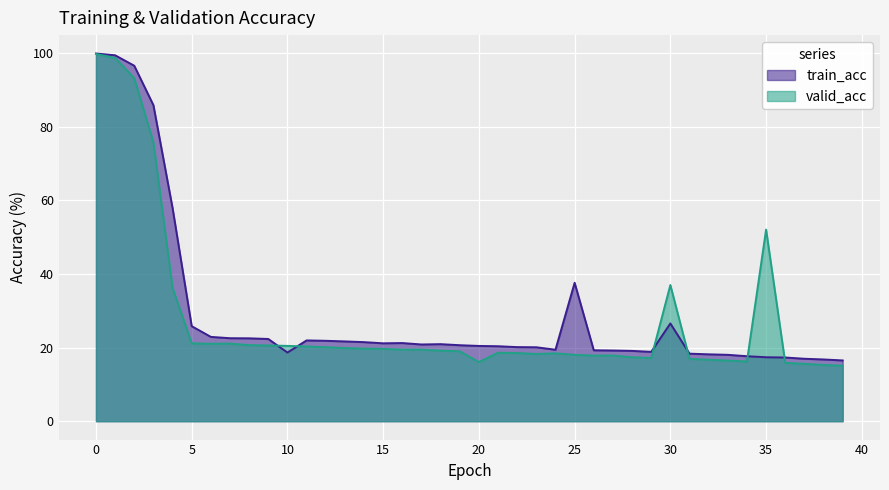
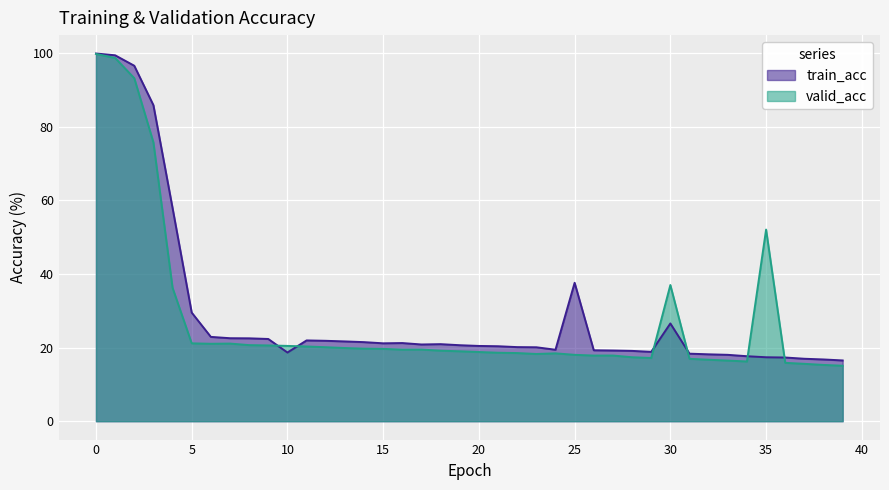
  {
    "train_acc": {
-     "5": 26,
+     "5": 30,
      "10": 19,
      "15": 21,
      "20": 20,
      "25": 38,
      "30": 27,
      "35": 17
    },
    "valid_acc": {
      "5": 21,
      "10": 20,
      "15": 20,
-     "20": 16,
+     "20": 19,
      "25": 18,
      "30": 37,
      "35": 52
    }
  }
